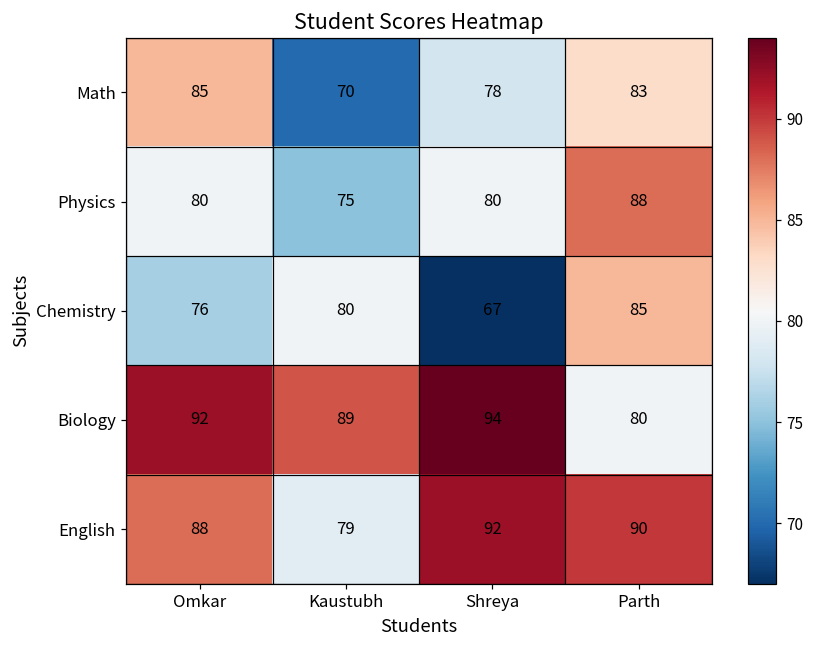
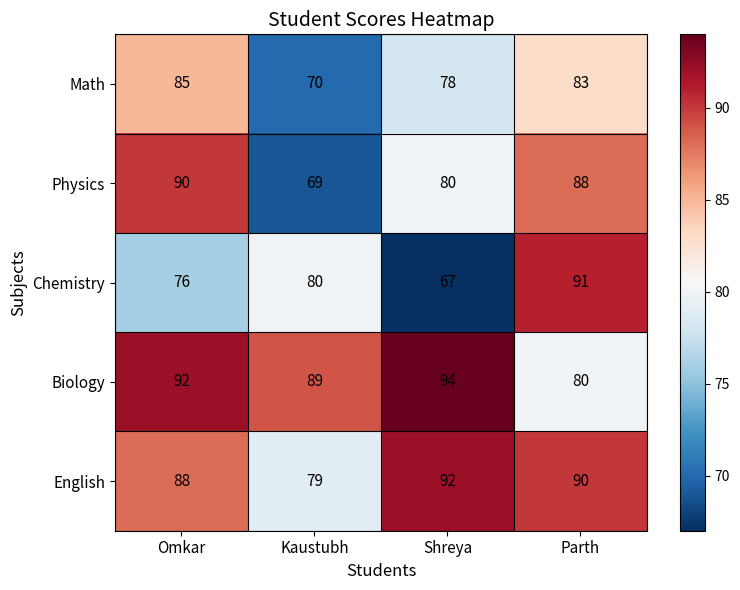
  {
    "Math": {
      "Omkar": 85,
      "Kaustubh": 70,
      "Shreya": 78,
      "Parth": 83
    },
    "Physics": {
-     "Omkar": 80,
-     "Kaustubh": 75,
+     "Omkar": 90,
+     "Kaustubh": 69,
      "Shreya": 80,
      "Parth": 88
    },
    "Chemistry": {
      "Omkar": 76,
      "Kaustubh": 80,
      "Shreya": 67,
-     "Parth": 85
+     "Parth": 91
    },
    "Biology": {
      "Omkar": 92,
      "Kaustubh": 89,
      "Shreya": 94,
      "Parth": 80
    },
    "English": {
      "Omkar": 88,
      "Kaustubh": 79,
      "Shreya": 92,
      "Parth": 90
    }
  }
